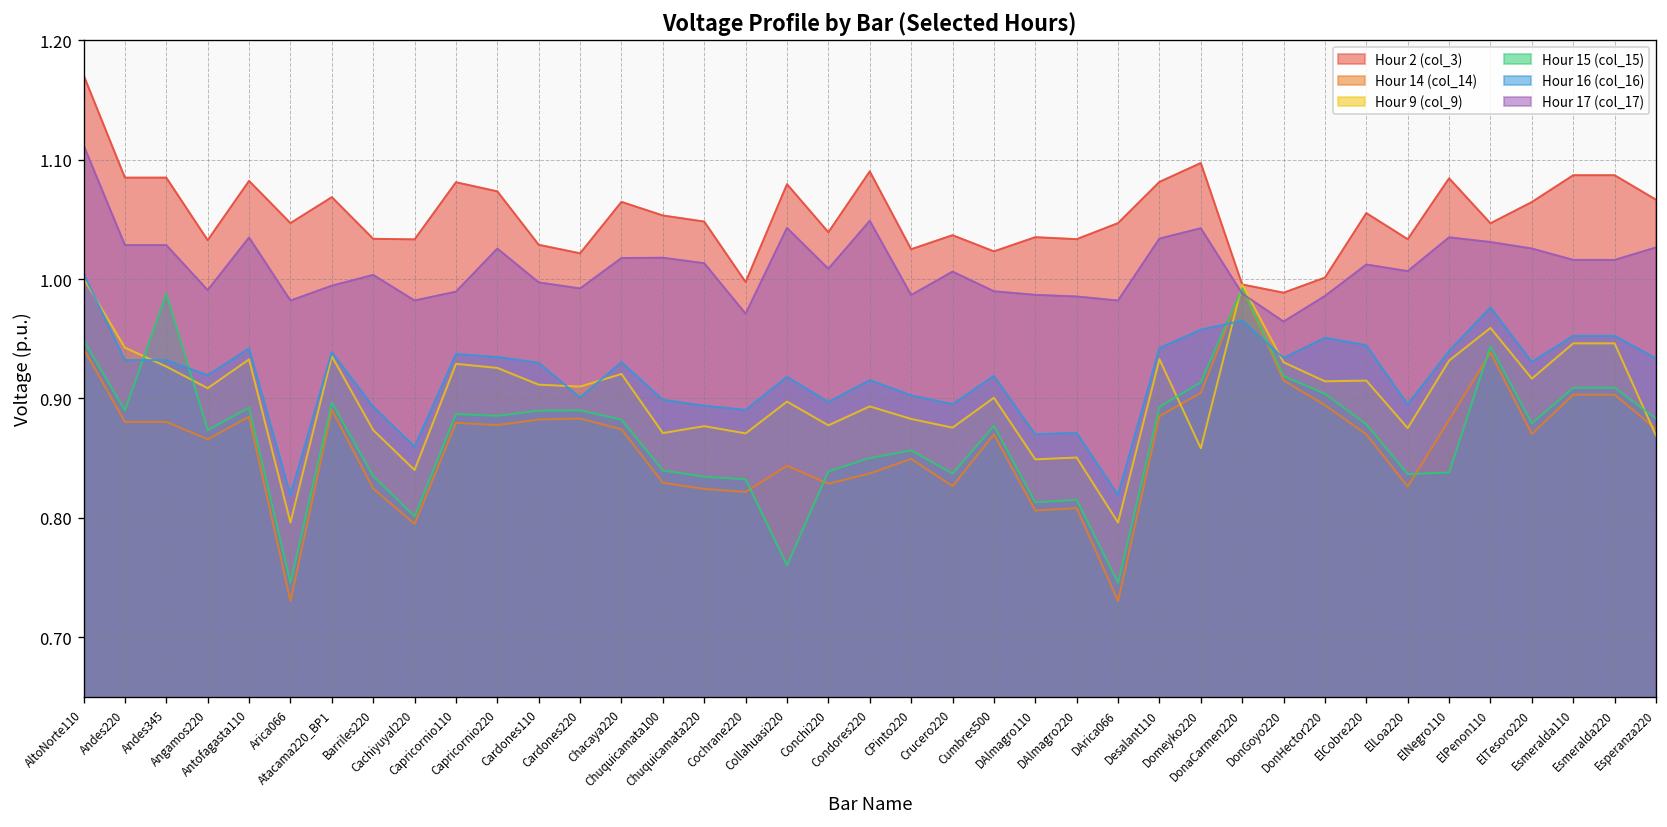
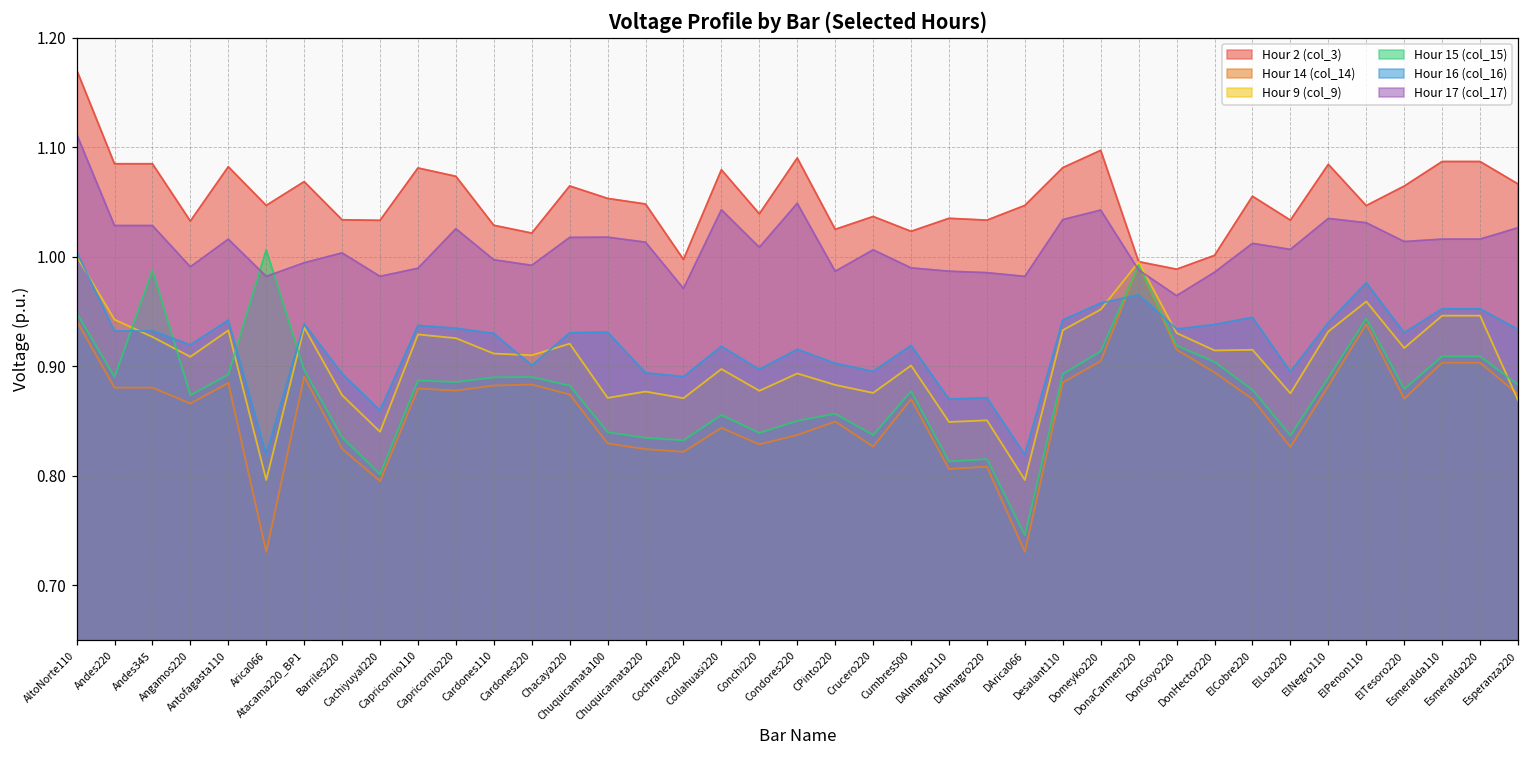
  {
    "Hour 9 (col_9)": {
      "AltoNorte110": 1.00,
      "Andes220": 0.94,
      "Andes345": 0.93,
      "Angamos220": 0.91,
      "Antofagasta110": 0.93,
      "Arica066": 0.80,
      "Atacama220_BP1": 0.94,
      "Barriles220": 0.87,
      "Cachiyuyal220": 0.84,
      "Capricornio110": 0.93,
      "Capricornio220": 0.93,
      "Cardones110": 0.91,
      "Cardones220": 0.91,
      "Chacaya220": 0.92,
      "Chuquicamata100": 0.87,
      "Chuquicamata220": 0.88,
      "Cochrane220": 0.87,
      "Collahuasi220": 0.90,
      "Conchi220": 0.88,
      "Condores220": 0.89,
      "CPinto220": 0.88,
      "Crucero220": 0.88,
      "Cumbres500": 0.90,
      "DAlmagro110": 0.85,
      "DAlmagro220": 0.85,
      "DArica066": 0.80,
      "Desalant110": 0.93,
-     "Domeyko220": 0.86,
+     "Domeyko220": 0.95,
      "DonGoyo220": 0.93,
      "DonHector220": 0.91,
      "ElCobre220": 0.91,
      "ElLoa220": 0.88,
      "ElNegro110": 0.93,
      "ElPenon110": 0.96,
      "ElTesoro220": 0.92,
      "Esmeralda110": 0.95,
      "Esmeralda220": 0.95,
      "Esperanza220": 0.87
    },
    "Hour 15 (col_15)": {
      "AltoNorte110": 0.95,
      "Andes220": 0.89,
      "Andes345": 0.99,
      "Angamos220": 0.87,
      "Antofagasta110": 0.89,
-     "Arica066": 0.75,
+     "Arica066": 1.01,
      "Atacama220_BP1": 0.90,
      "Barriles220": 0.84,
      "Cachiyuyal220": 0.80,
      "Capricornio110": 0.89,
      "Capricornio220": 0.89,
      "Cardones110": 0.89,
      "Cardones220": 0.89,
      "Chacaya220": 0.88,
      "Chuquicamata100": 0.84,
      "Chuquicamata220": 0.83,
      "Cochrane220": 0.83,
-     "Collahuasi220": 0.76,
+     "Collahuasi220": 0.86,
      "Conchi220": 0.84,
      "Condores220": 0.85,
      "CPinto220": 0.86,
      "Crucero220": 0.84,
      "Cumbres500": 0.88,
      "DAlmagro110": 0.81,
      "DAlmagro220": 0.82,
      "DArica066": 0.75,
      "Desalant110": 0.89,
      "Domeyko220": 0.91,
      "DonGoyo220": 0.92,
      "DonHector220": 0.90,
      "ElCobre220": 0.88,
      "ElLoa220": 0.84,
-     "ElNegro110": 0.84,
+     "ElNegro110": 0.89,
      "ElPenon110": 0.94,
      "ElTesoro220": 0.88,
      "Esmeralda110": 0.91,
      "Esmeralda220": 0.91,
      "Esperanza220": 0.88
    },
    "Hour 16 (col_16)": {
      "AltoNorte110": 1.00,
      "Andes220": 0.93,
      "Andes345": 0.93,
      "Angamos220": 0.92,
      "Antofagasta110": 0.94,
      "Arica066": 0.82,
      "Atacama220_BP1": 0.94,
      "Barriles220": 0.89,
      "Cachiyuyal220": 0.86,
      "Capricornio110": 0.94,
      "Capricornio220": 0.93,
      "Cardones110": 0.93,
      "Cardones220": 0.90,
      "Chacaya220": 0.93,
-     "Chuquicamata100": 0.90,
+     "Chuquicamata100": 0.93,
      "Chuquicamata220": 0.89,
      "Cochrane220": 0.89,
      "Collahuasi220": 0.92,
      "Conchi220": 0.90,
      "Condores220": 0.92,
      "CPinto220": 0.90,
      "Crucero220": 0.90,
      "Cumbres500": 0.92,
      "DAlmagro110": 0.87,
      "DAlmagro220": 0.87,
      "DArica066": 0.82,
      "Desalant110": 0.94,
      "Domeyko220": 0.96,
      "DonaCarmen220": 0.97,
      "DonGoyo220": 0.93,
-     "DonHector220": 0.95,
+     "DonHector220": 0.94,
      "ElCobre220": 0.94,
      "ElLoa220": 0.89,
      "ElNegro110": 0.94,
      "ElPenon110": 0.98,
      "ElTesoro220": 0.93,
      "Esmeralda110": 0.95,
      "Esmeralda220": 0.95,
      "Esperanza220": 0.93
    },
    "Hour 17 (col_17)": {
      "AltoNorte110": 1.11,
      "Andes220": 1.03,
      "Andes345": 1.03,
      "Angamos220": 0.99,
-     "Antofagasta110": 1.03,
+     "Antofagasta110": 1.02,
      "Arica066": 0.98,
      "Atacama220_BP1": 0.99,
      "Barriles220": 1.00,
      "Cachiyuyal220": 0.98,
      "Capricornio110": 0.99,
      "Capricornio220": 1.03,
      "Cardones110": 1.00,
      "Cardones220": 0.99,
      "Chacaya220": 1.02,
      "Chuquicamata100": 1.02,
      "Chuquicamata220": 1.01,
      "Cochrane220": 0.97,
      "Collahuasi220": 1.04,
      "Conchi220": 1.01,
      "Condores220": 1.05,
      "CPinto220": 0.99,
      "Crucero220": 1.01,
      "Cumbres500": 0.99,
      "DAlmagro110": 0.99,
      "DAlmagro220": 0.99,
      "DArica066": 0.98,
      "Desalant110": 1.03,
      "Domeyko220": 1.04,
      "DonaCarmen220": 0.99,
      "DonGoyo220": 0.96,
      "DonHector220": 0.99,
      "ElCobre220": 1.01,
      "ElLoa220": 1.01,
      "ElNegro110": 1.03,
      "ElPenon110": 1.03,
-     "ElTesoro220": 1.03,
+     "ElTesoro220": 1.01,
      "Esmeralda110": 1.02,
      "Esmeralda220": 1.02,
      "Esperanza220": 1.03
    }
  }
